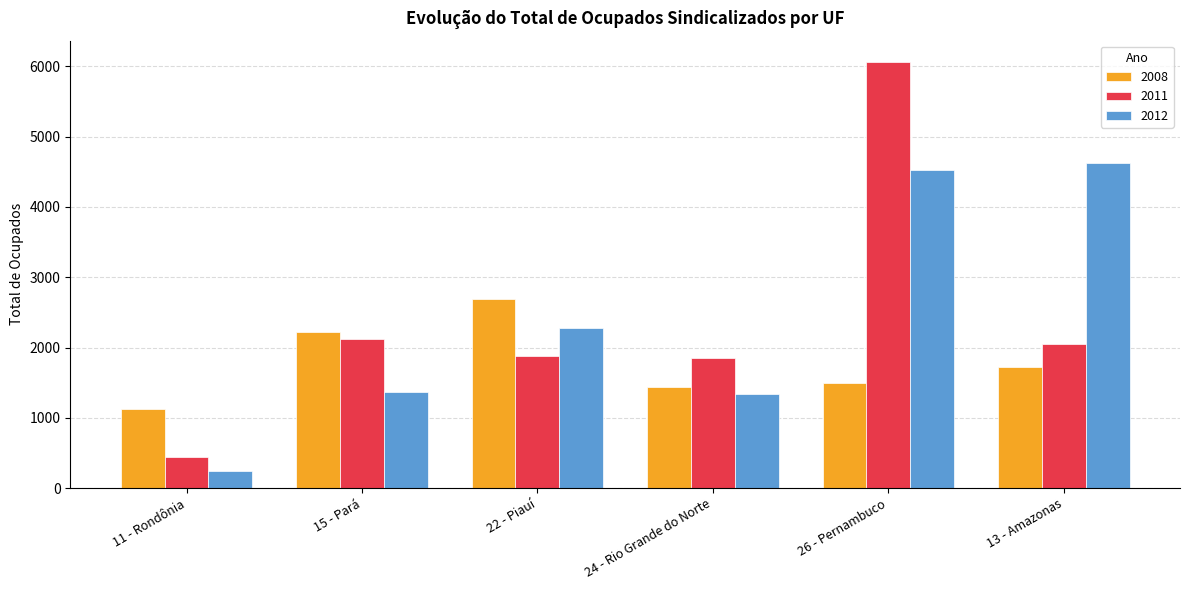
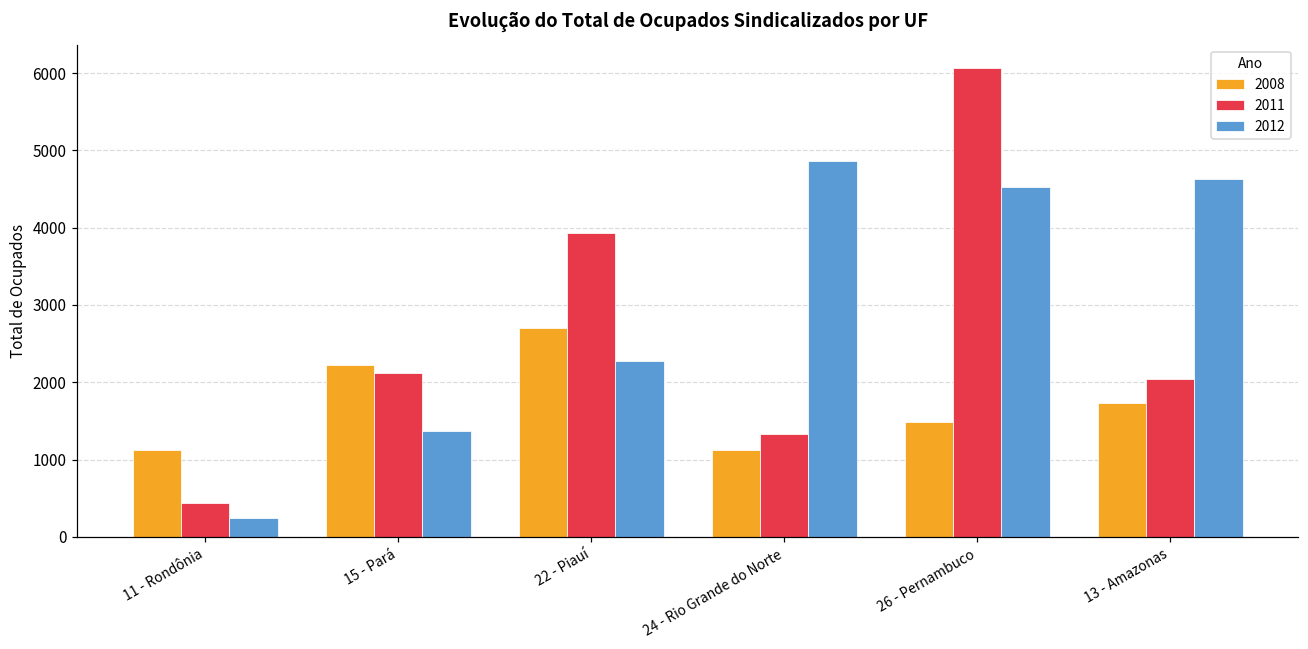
  {
    "2008": {
      "11 - Rondônia": 1100,
      "15 - Pará": 2200,
      "22 - Piauí": 2700,
-     "24 - Rio Grande do Norte": 1400,
+     "24 - Rio Grande do Norte": 1100,
      "26 - Pernambuco": 1500,
      "13 - Amazonas": 1700
    },
    "2011": {
      "11 - Rondônia": 400,
      "15 - Pará": 2100,
-     "22 - Piauí": 1900,
-     "24 - Rio Grande do Norte": 1900,
+     "22 - Piauí": 3900,
+     "24 - Rio Grande do Norte": 1300,
      "26 - Pernambuco": 6100,
      "13 - Amazonas": 2000
    },
    "2012": {
      "11 - Rondônia": 200,
      "15 - Pará": 1400,
      "22 - Piauí": 2300,
-     "24 - Rio Grande do Norte": 1300,
+     "24 - Rio Grande do Norte": 4900,
      "26 - Pernambuco": 4500,
      "13 - Amazonas": 4600
    }
  }
